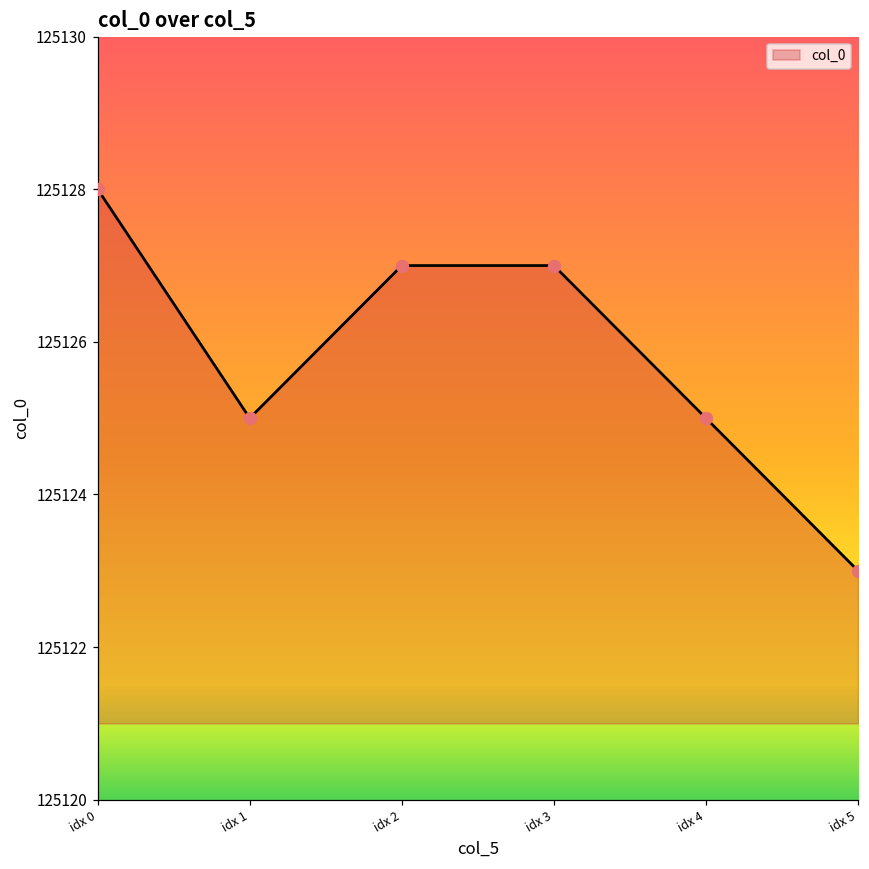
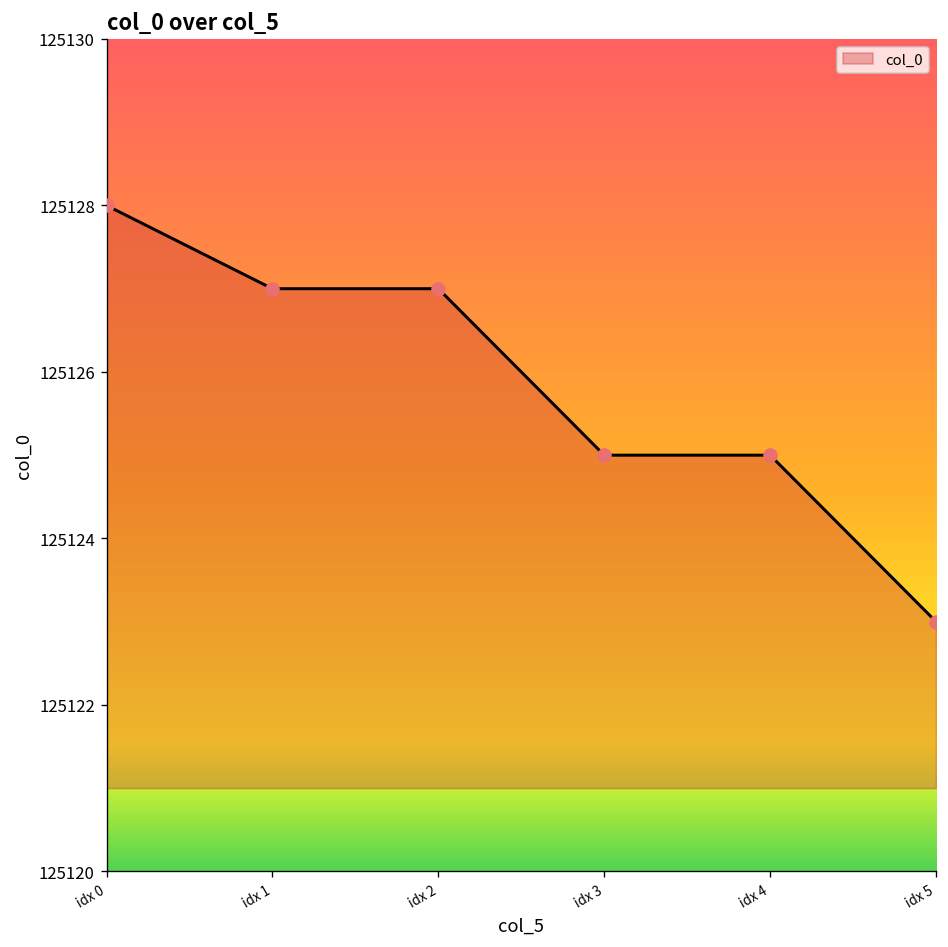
  {
    "idx 0": 125128,
-   "idx 1": 125125,
+   "idx 1": 125127,
    "idx 2": 125127,
-   "idx 3": 125127,
+   "idx 3": 125125,
    "idx 4": 125125,
    "idx 5": 125123
  }
